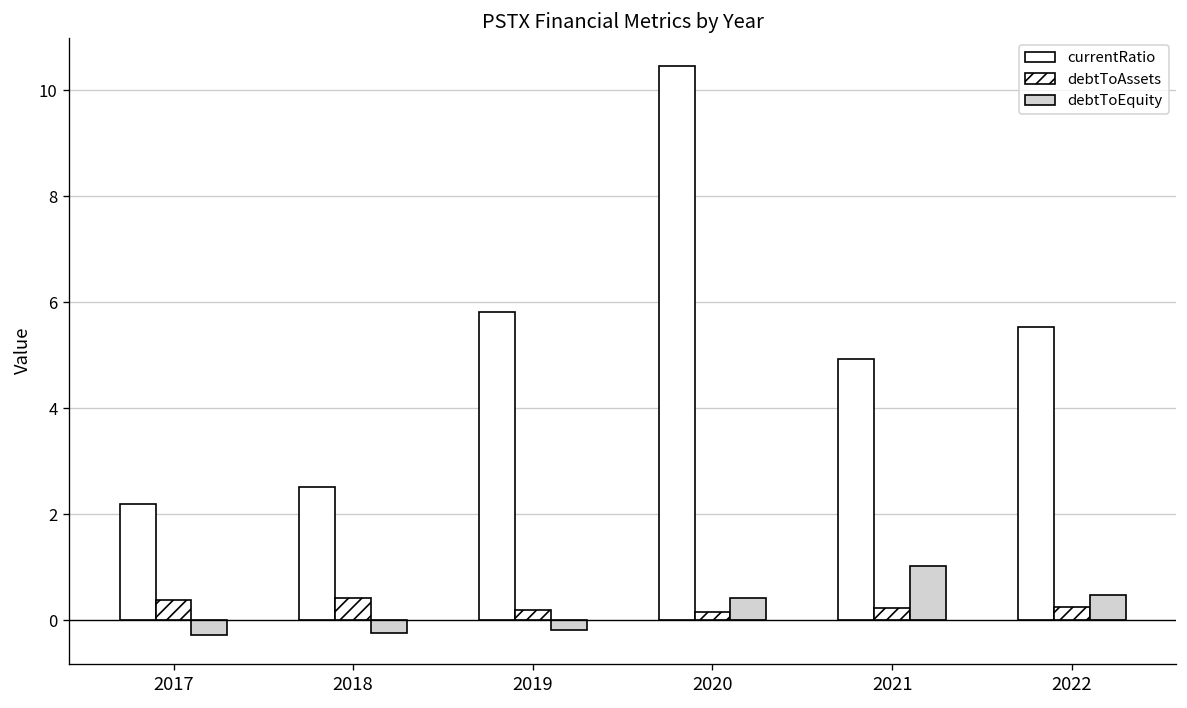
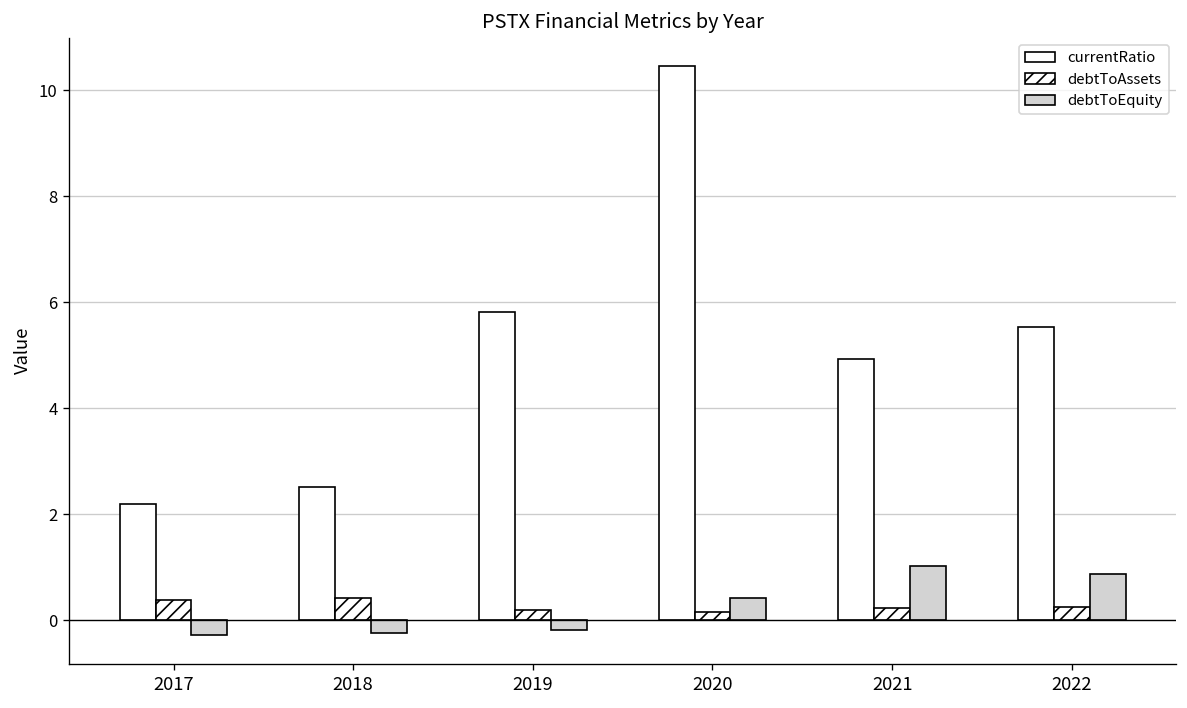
  {
    "debtToEquity": {
      "2017": -0.3,
      "2018": -0.2,
      "2019": -0.2,
      "2020": 0.4,
      "2021": 1.0,
-     "2022": 0.5
+     "2022": 0.9
    }
  }
